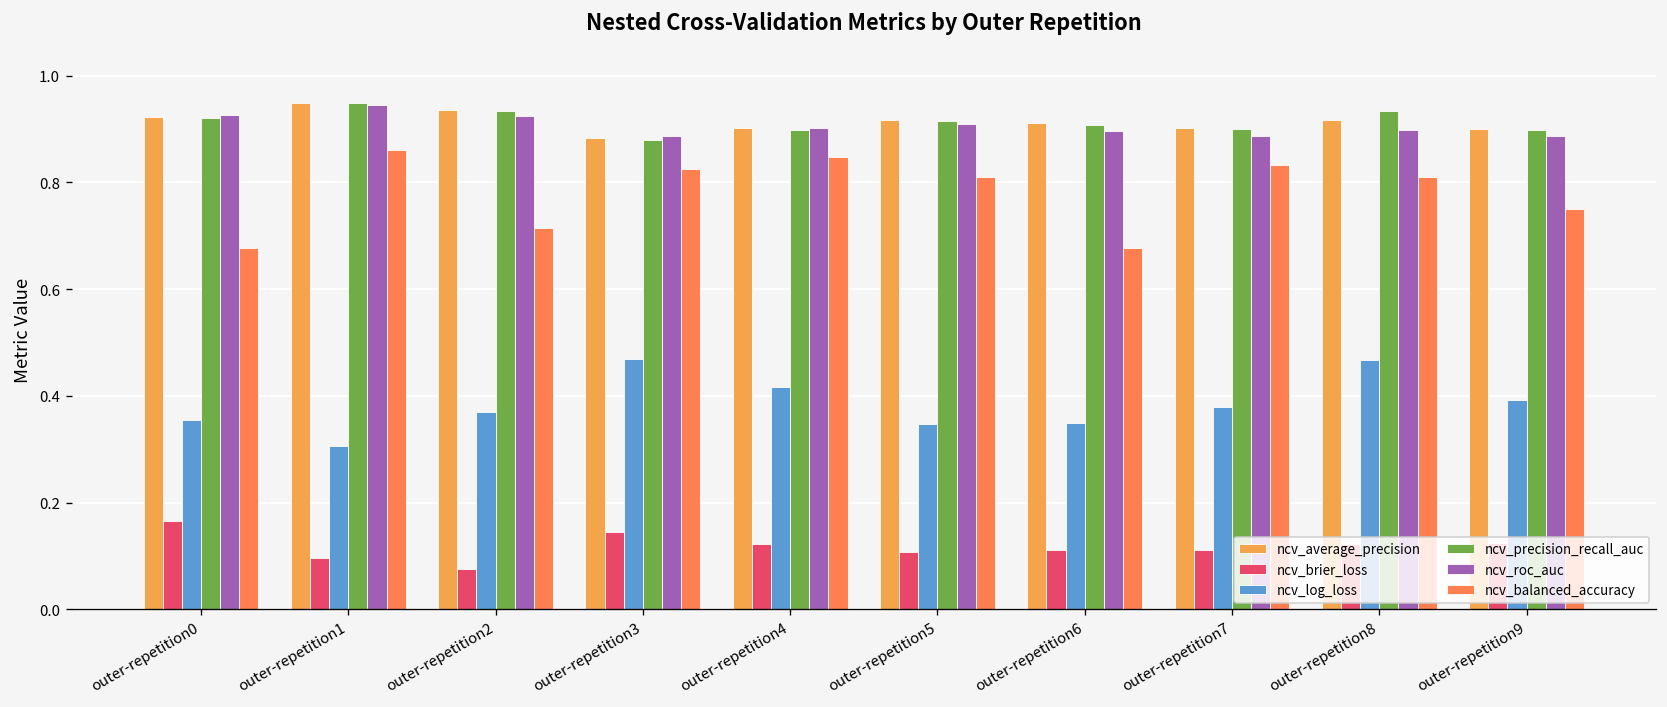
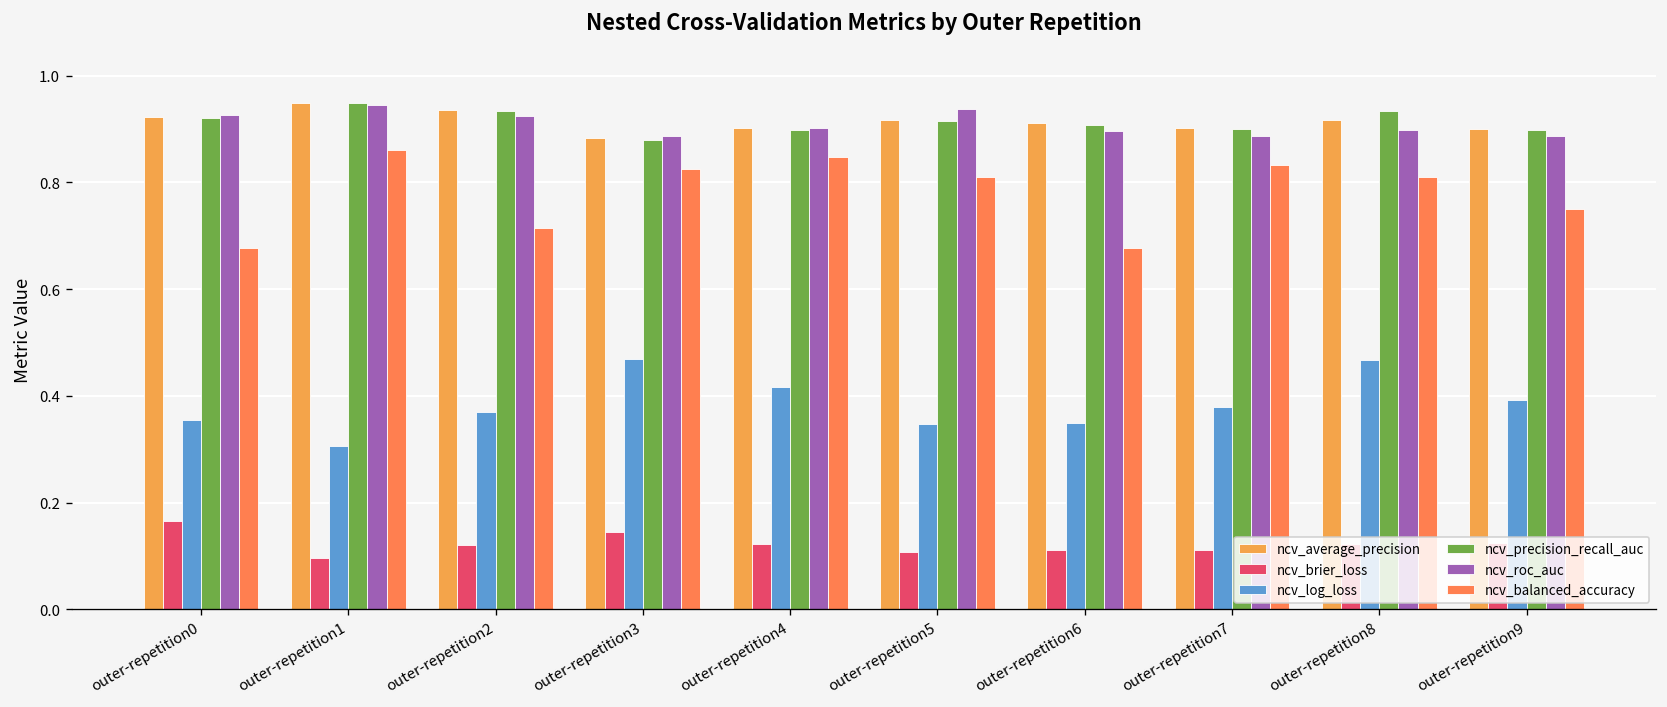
  {
    "ncv_brier_loss": {
      "outer-repetition0": 0.17,
      "outer-repetition1": 0.10,
-     "outer-repetition2": 0.08,
+     "outer-repetition2": 0.12,
      "outer-repetition3": 0.14,
      "outer-repetition4": 0.12,
      "outer-repetition5": 0.11,
      "outer-repetition6": 0.11,
      "outer-repetition7": 0.11
    },
    "ncv_log_loss": {
      "outer-repetition0": 0.35,
      "outer-repetition1": 0.31,
      "outer-repetition2": 0.37,
      "outer-repetition3": 0.47,
      "outer-repetition4": 0.42,
      "outer-repetition5": 0.35,
      "outer-repetition6": 0.35,
      "outer-repetition7": 0.38,
      "outer-repetition8": 0.47,
      "outer-repetition9": 0.39
    },
    "ncv_precision_recall_auc": {
      "outer-repetition0": 0.92,
      "outer-repetition1": 0.95,
      "outer-repetition2": 0.93,
      "outer-repetition3": 0.88,
      "outer-repetition4": 0.90,
      "outer-repetition5": 0.92,
      "outer-repetition6": 0.91,
      "outer-repetition7": 0.90,
      "outer-repetition8": 0.93,
      "outer-repetition9": 0.90
    },
    "ncv_roc_auc": {
      "outer-repetition0": 0.93,
      "outer-repetition1": 0.94,
      "outer-repetition2": 0.92,
      "outer-repetition3": 0.89,
      "outer-repetition4": 0.90,
-     "outer-repetition5": 0.91,
+     "outer-repetition5": 0.94,
      "outer-repetition6": 0.90,
      "outer-repetition7": 0.89,
      "outer-repetition8": 0.90,
      "outer-repetition9": 0.89
    }
  }
